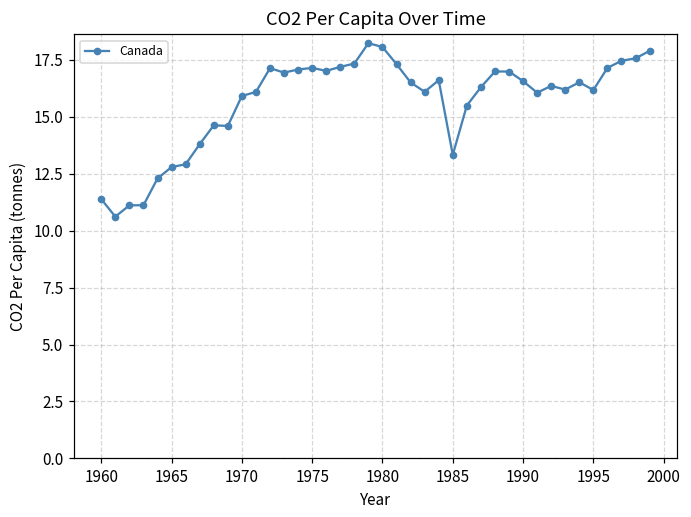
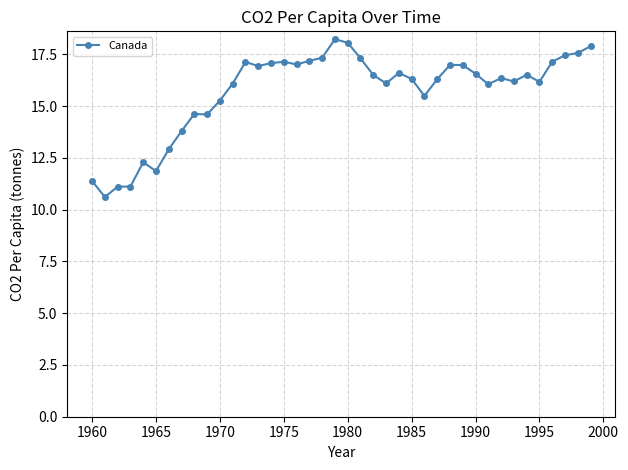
  {
    "1960": 11.4,
-   "1965": 12.8,
-   "1970": 15.9,
+   "1965": 11.9,
+   "1970": 15.3,
    "1975": 17.2,
    "1980": 18.1,
-   "1985": 13.3,
+   "1985": 16.3,
    "1990": 16.6,
    "1995": 16.2
  }
